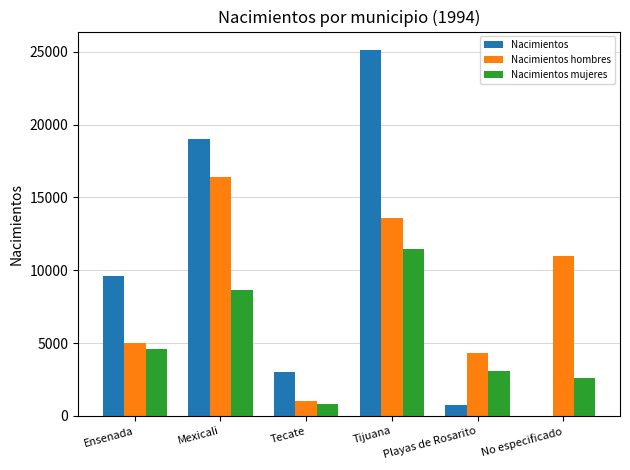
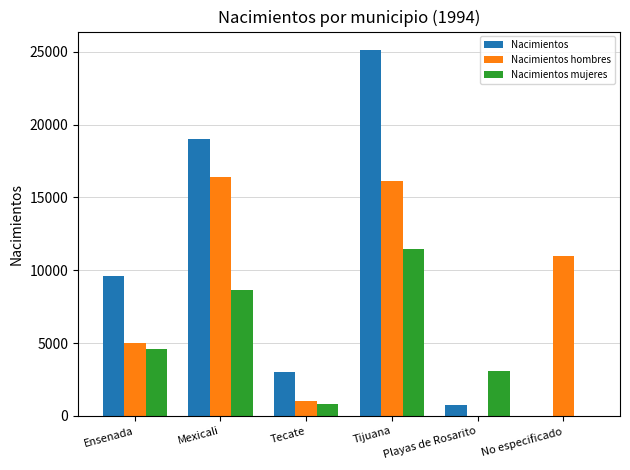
  {
    "Nacimientos": {
      "Ensenada": 9600,
      "Mexicali": 19000,
      "Tecate": 3000,
      "Tijuana": 25100,
      "Playas de Rosarito": 700
    },
    "Nacimientos hombres": {
      "Ensenada": 5000,
      "Mexicali": 16400,
      "Tecate": 1000,
-     "Tijuana": 13600,
-     "Playas de Rosarito": 4300,
+     "Tijuana": 16100,
+     "Playas de Rosarito": 0,
      "No especificado": 11000
    },
    "Nacimientos mujeres": {
      "Ensenada": 4600,
      "Mexicali": 8600,
      "Tecate": 800,
      "Tijuana": 11500,
      "Playas de Rosarito": 3000,
-     "No especificado": 2600
+     "No especificado": 0
    }
  }
